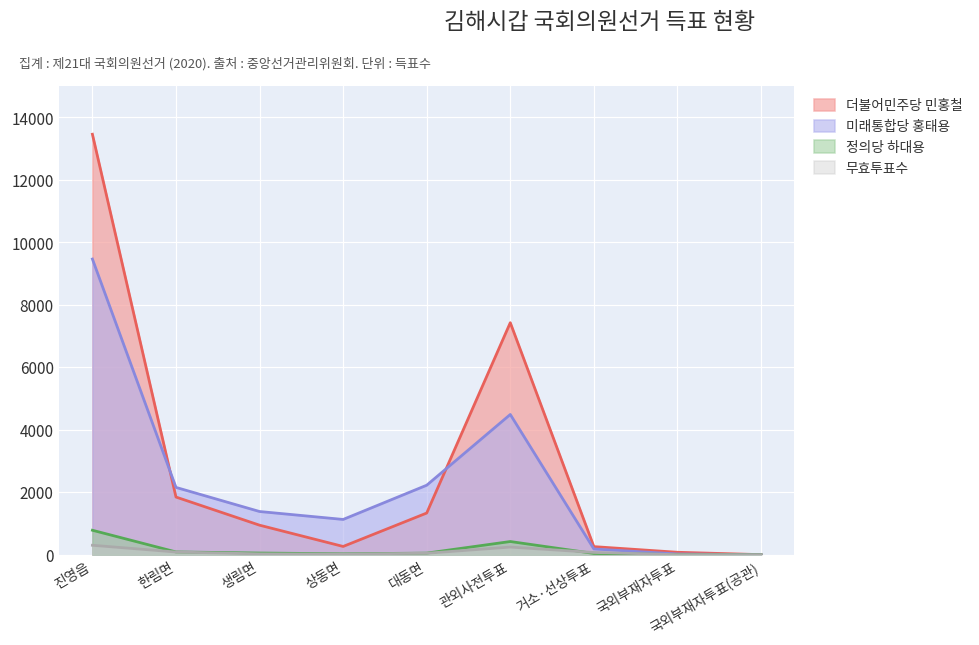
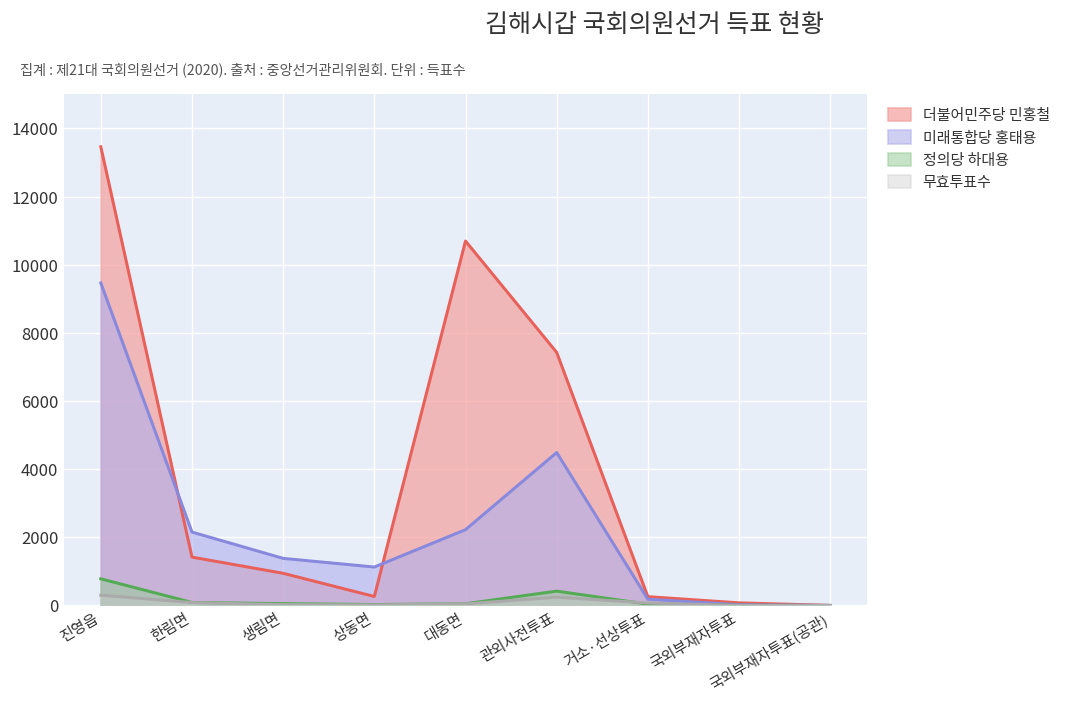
  {
    "더불어민주당 민홍철": {
      "진영읍": 13500,
-     "한림면": 1800,
+     "한림면": 1400,
      "생림면": 900,
      "상동면": 300,
-     "대동면": 1300,
+     "대동면": 10700,
      "관외사전투표": 7400
    },
    "정의당 하대용": {
      "진영읍": 800,
      "관외사전투표": 400
    }
  }
